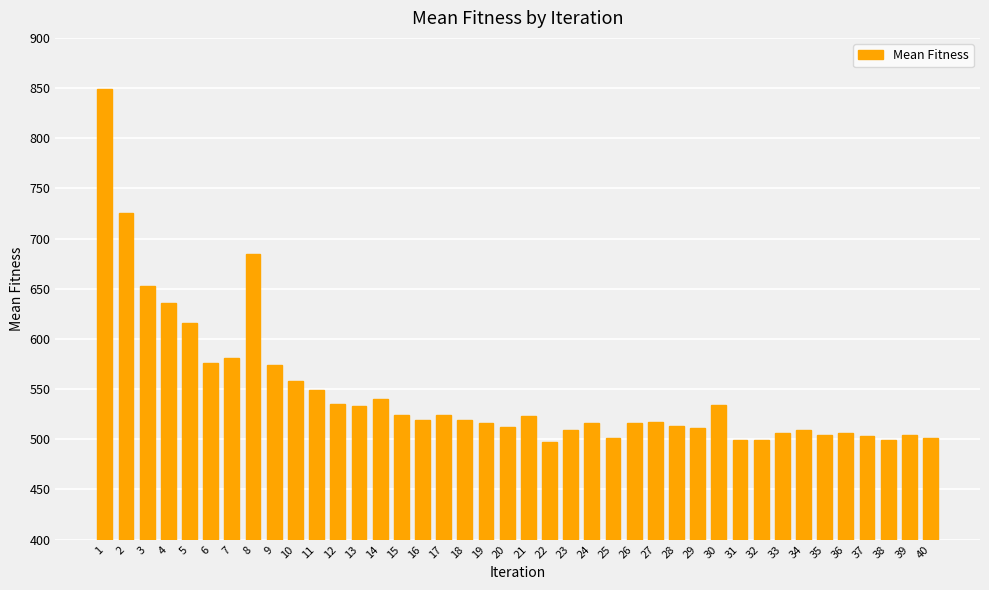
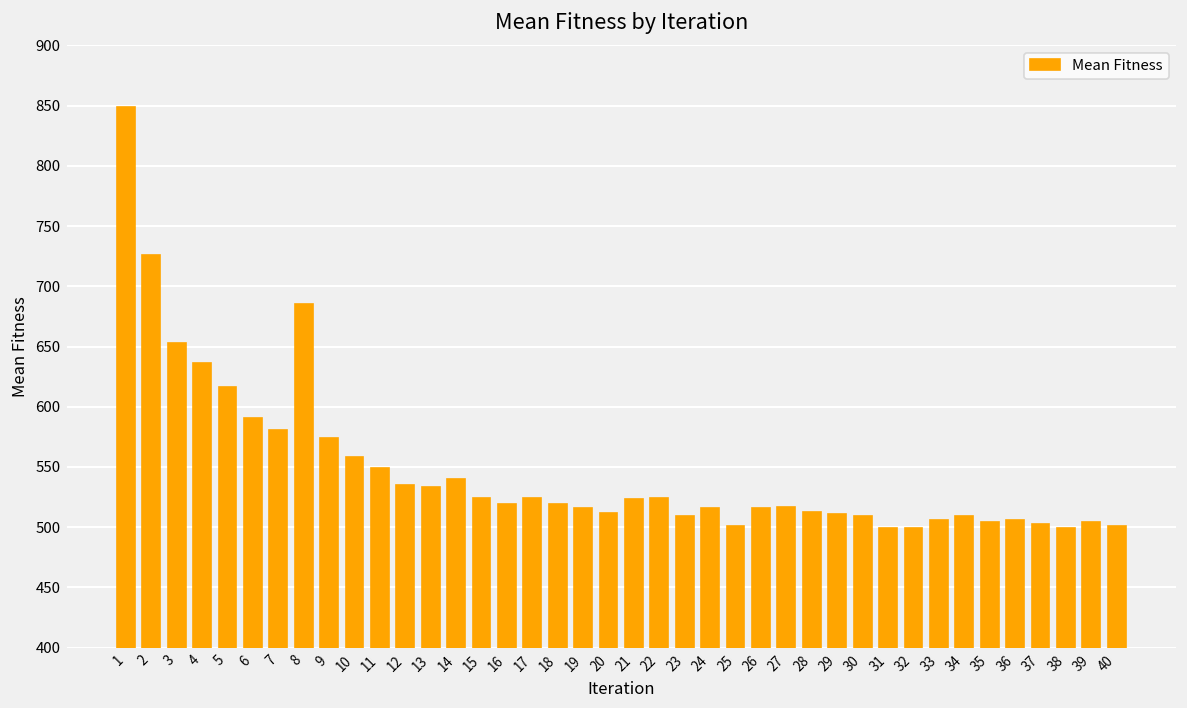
  {
    "1": 849,
    "2": 726,
    "3": 653,
    "4": 636,
    "5": 616,
-   "6": 576,
+   "6": 591,
    "7": 581,
    "8": 685,
    "9": 574,
    "10": 558,
    "11": 549,
    "12": 535,
    "13": 533,
    "14": 540,
    "15": 524,
    "16": 519,
    "17": 524,
    "18": 519,
    "19": 516,
    "20": 512,
    "21": 523,
-   "22": 497,
+   "22": 524,
    "23": 509,
    "24": 516,
    "25": 501,
    "26": 516,
    "27": 517,
    "28": 513,
    "29": 511,
-   "30": 534,
+   "30": 509,
    "31": 499,
    "32": 499,
    "33": 506,
    "34": 509,
    "35": 504,
    "36": 506,
    "37": 503,
    "38": 499,
    "39": 504,
    "40": 501
  }
